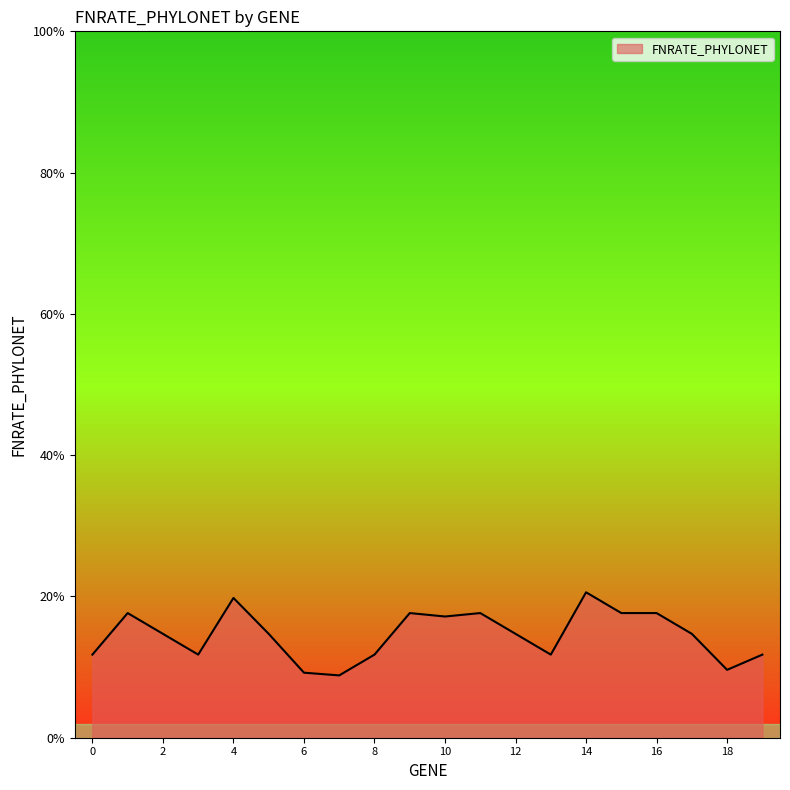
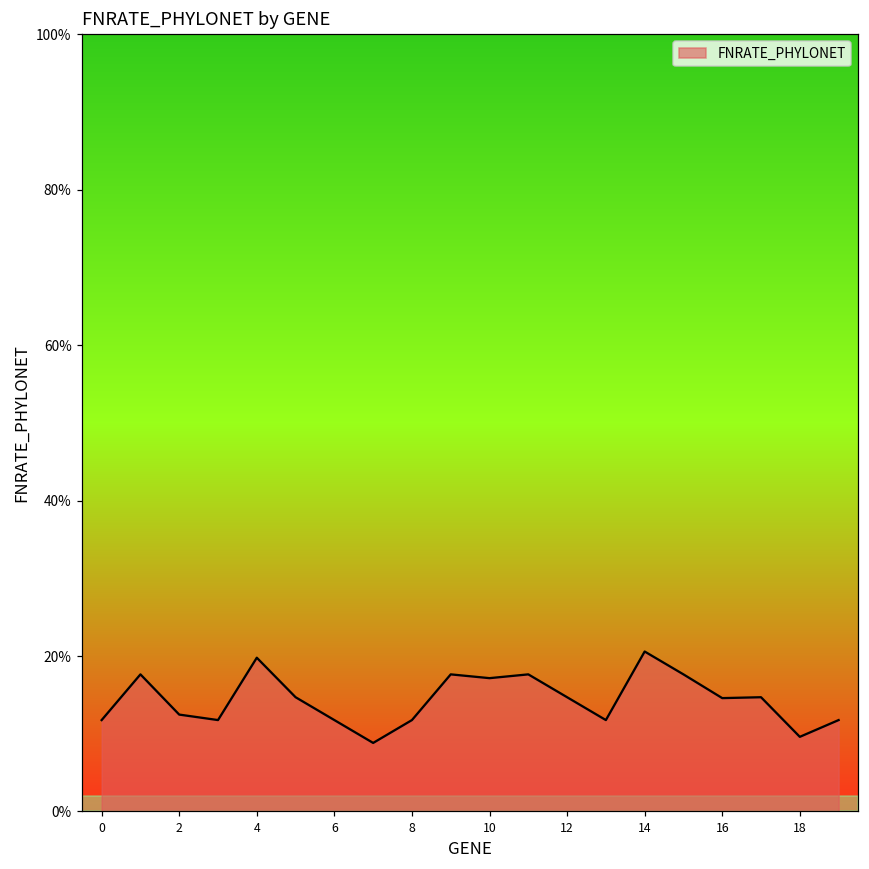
  {
    "0": "12%",
-   "2": "15%",
+   "2": "12%",
    "4": "20%",
-   "6": "9%",
+   "6": "12%",
    "8": "12%",
    "10": "17%",
    "12": "15%",
    "14": "21%",
-   "16": "18%",
+   "16": "15%",
    "18": "10%"
  }
